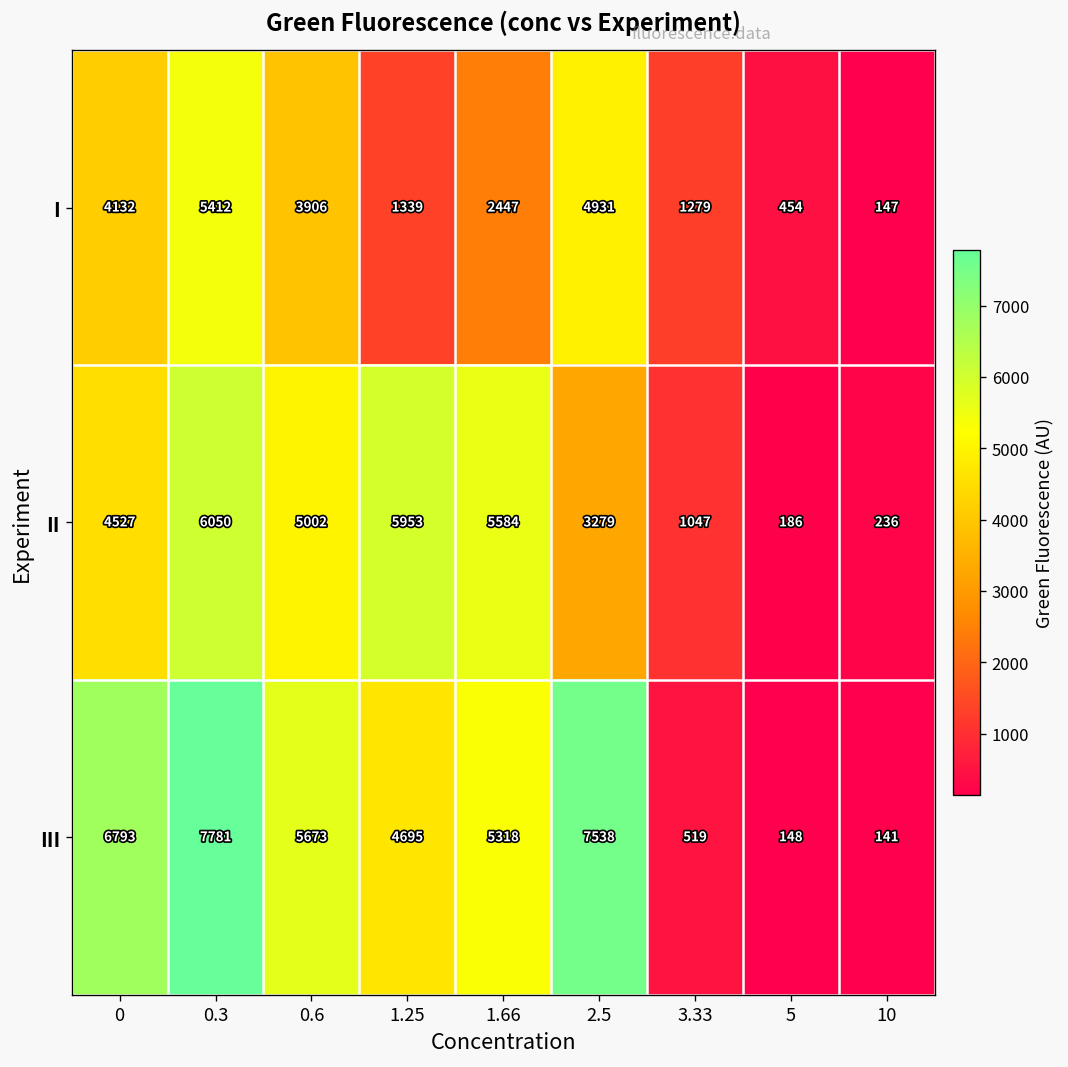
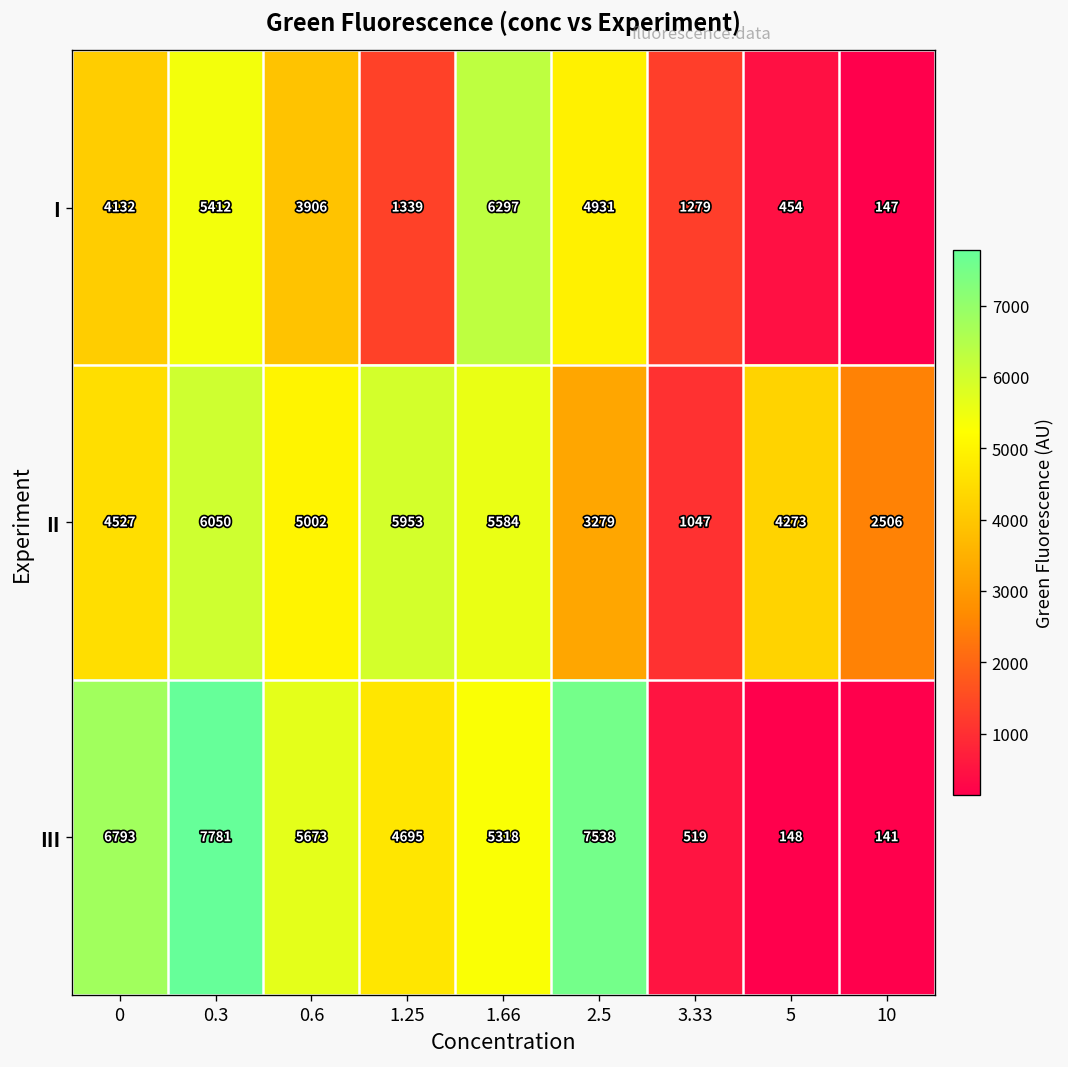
  {
    "I": {
      "0": 4132,
      "0.3": 5412,
      "0.6": 3906,
      "1.25": 1339,
-     "1.66": 2447,
+     "1.66": 6297,
      "2.5": 4931,
      "3.33": 1279,
      "5": 454,
      "10": 147
    },
    "II": {
      "0": 4527,
      "0.3": 6050,
      "0.6": 5002,
      "1.25": 5953,
      "1.66": 5584,
      "2.5": 3279,
      "3.33": 1047,
-     "5": 186,
-     "10": 236
+     "5": 4273,
+     "10": 2506
    },
    "III": {
      "0": 6793,
      "0.3": 7781,
      "0.6": 5673,
      "1.25": 4695,
      "1.66": 5318,
      "2.5": 7538,
      "3.33": 519,
      "5": 148,
      "10": 141
    }
  }
